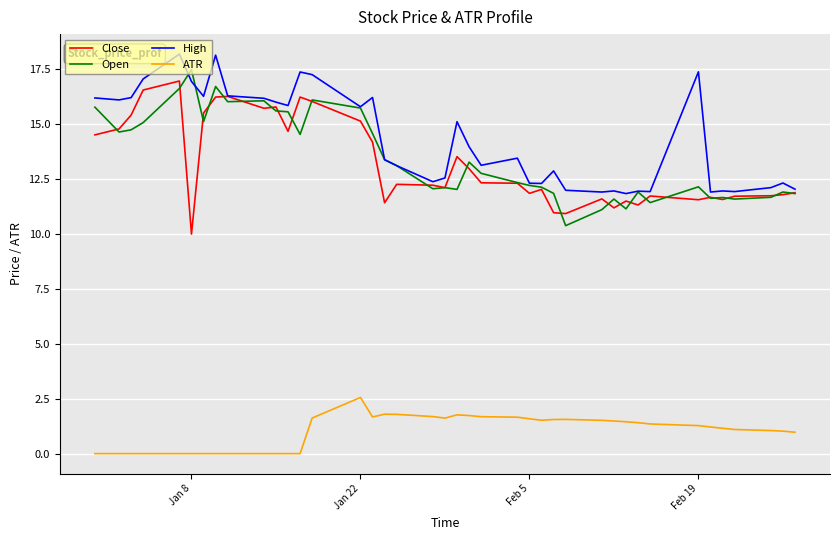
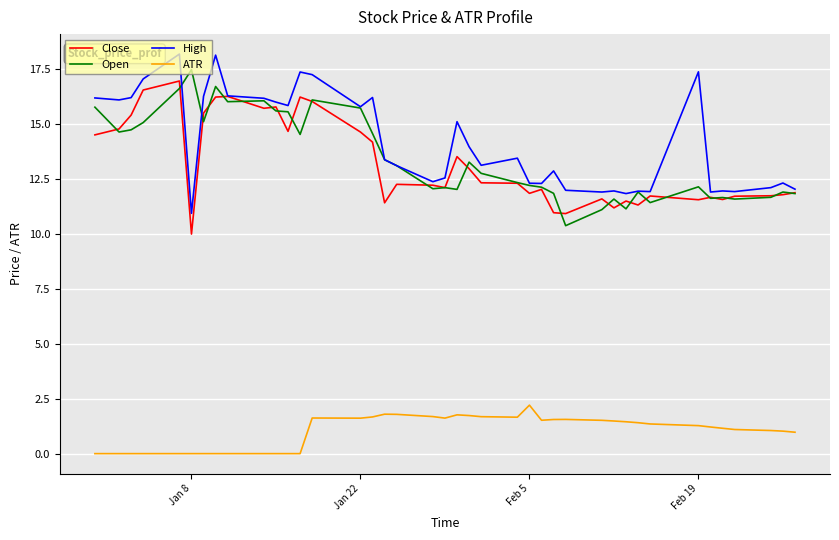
  {
    "Close": {
      "Jan 8": 10.0,
-     "Jan 22": 15.1,
+     "Jan 22": 14.6,
      "Feb 5": 11.8,
      "Feb 19": 11.6
    },
    "Open": {
      "Feb 19": 12.1
    },
    "High": {
-     "Jan 8": 16.9,
+     "Jan 8": 10.9,
      "Feb 19": 17.4
    },
    "ATR": {
      "Jan 8": 0.0,
-     "Jan 22": 2.6,
-     "Feb 5": 1.6,
+     "Jan 22": 1.6,
+     "Feb 5": 2.2,
      "Feb 19": 1.3
    }
  }
